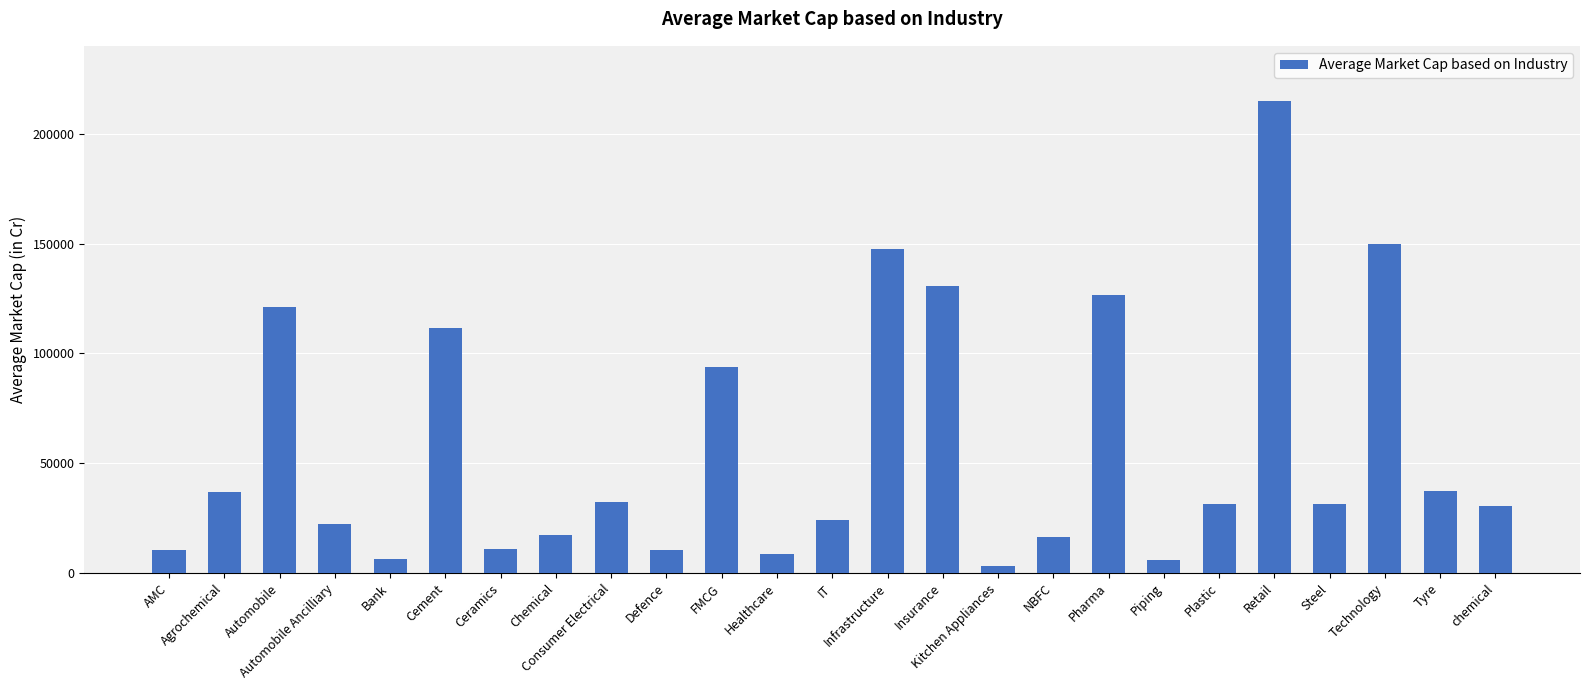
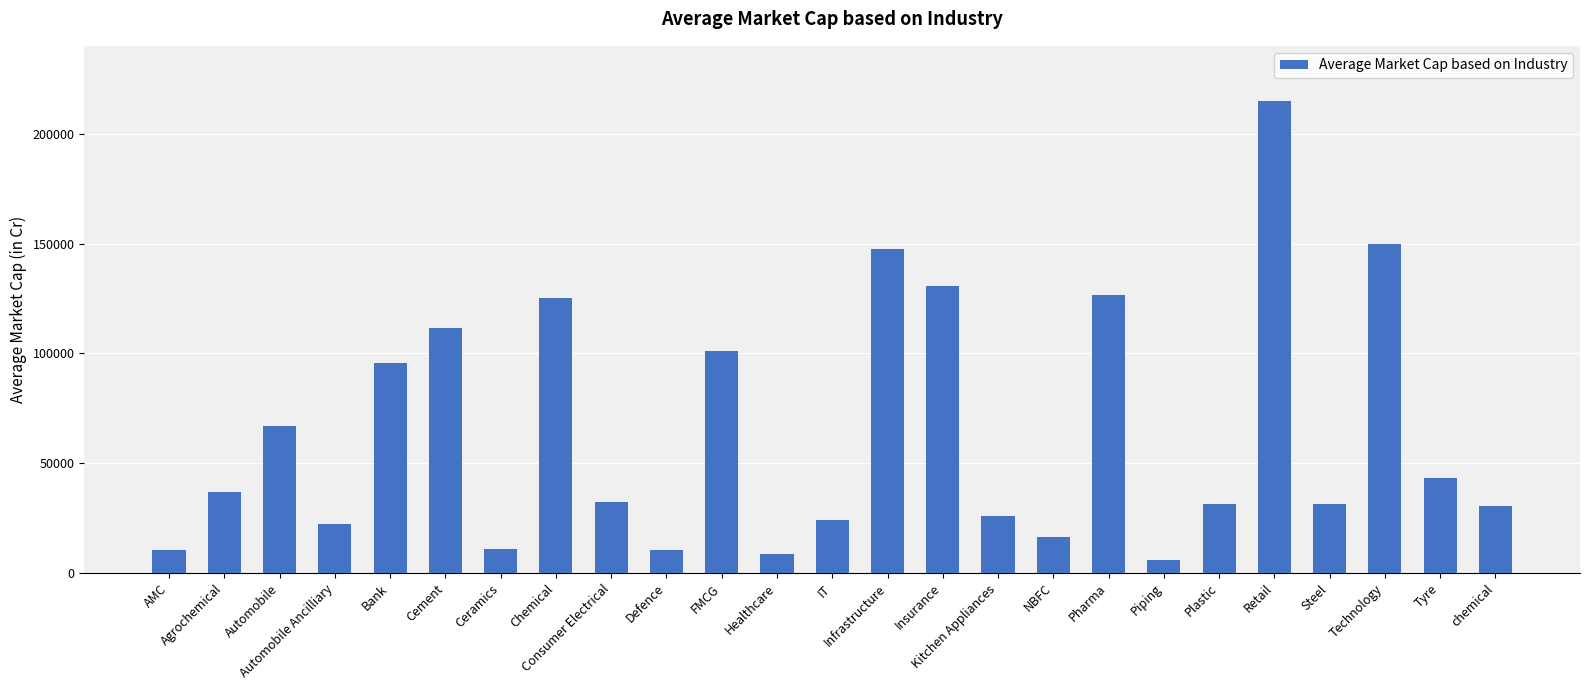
  {
    "AMC": 10000,
    "Agrochemical": 37000,
-   "Automobile": 121000,
+   "Automobile": 67000,
    "Automobile Ancilliary": 22000,
-   "Bank": 6000,
+   "Bank": 95000,
    "Cement": 111000,
    "Ceramics": 11000,
-   "Chemical": 17000,
+   "Chemical": 125000,
    "Consumer Electrical": 32000,
    "Defence": 10000,
-   "FMCG": 94000,
+   "FMCG": 101000,
    "Healthcare": 9000,
    "IT": 24000,
    "Infrastructure": 147000,
    "Insurance": 131000,
-   "Kitchen Appliances": 3000,
+   "Kitchen Appliances": 26000,
    "NBFC": 16000,
    "Pharma": 126000,
    "Piping": 6000,
    "Plastic": 31000,
    "Retail": 215000,
    "Steel": 31000,
    "Technology": 150000,
-   "Tyre": 37000,
+   "Tyre": 43000,
    "chemical": 31000
  }
